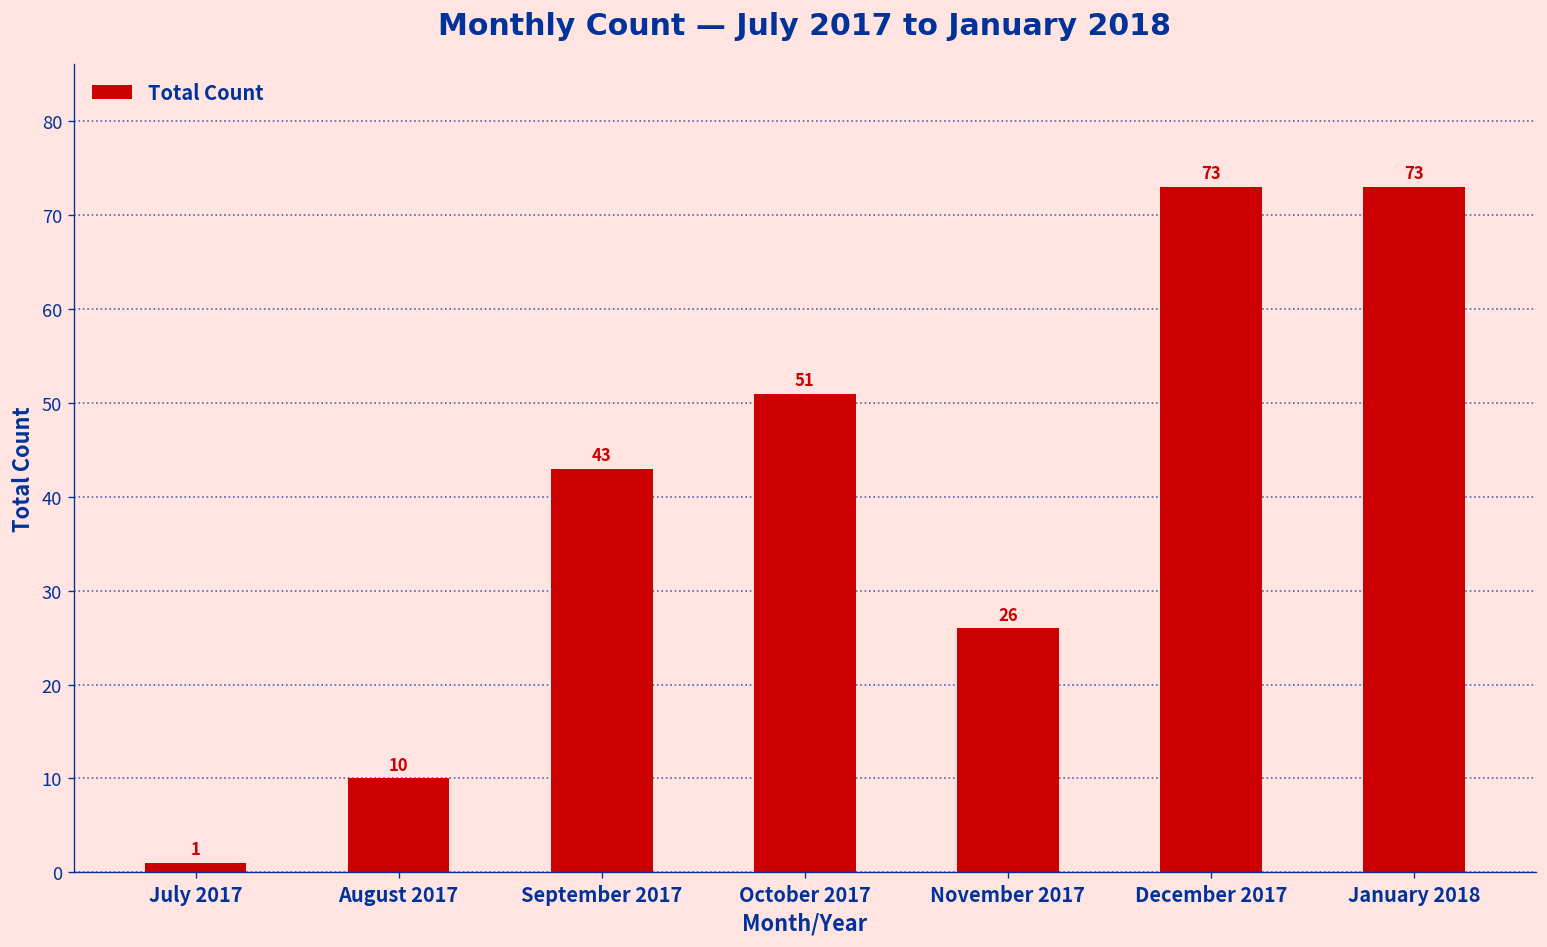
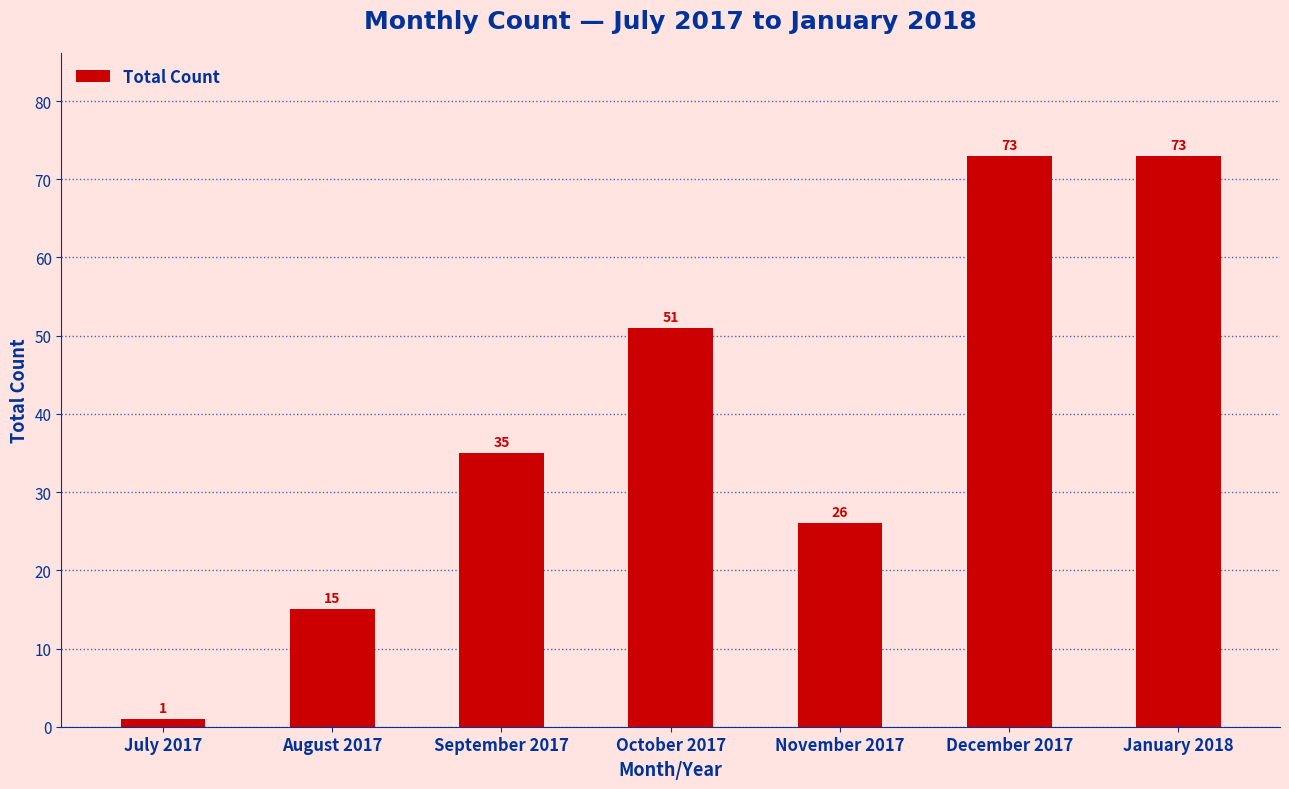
  {
    "July 2017": 1,
-   "August 2017": 10,
-   "September 2017": 43,
+   "August 2017": 15,
+   "September 2017": 35,
    "October 2017": 51,
    "November 2017": 26,
    "December 2017": 73,
    "January 2018": 73
  }
